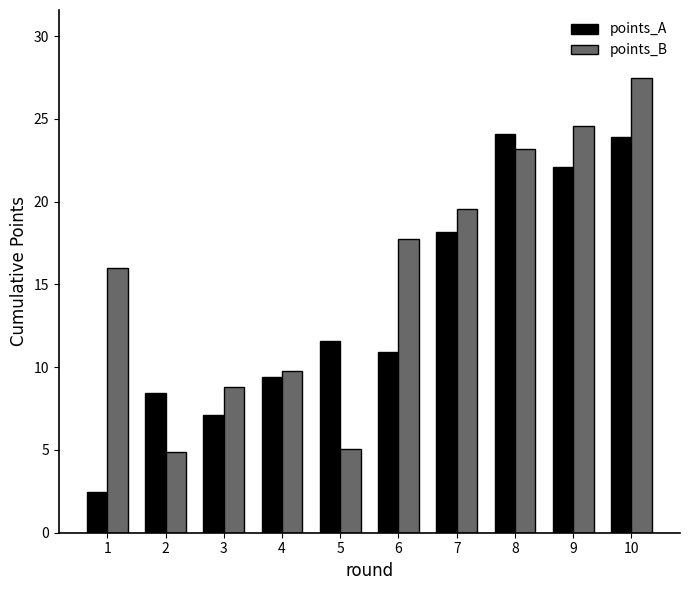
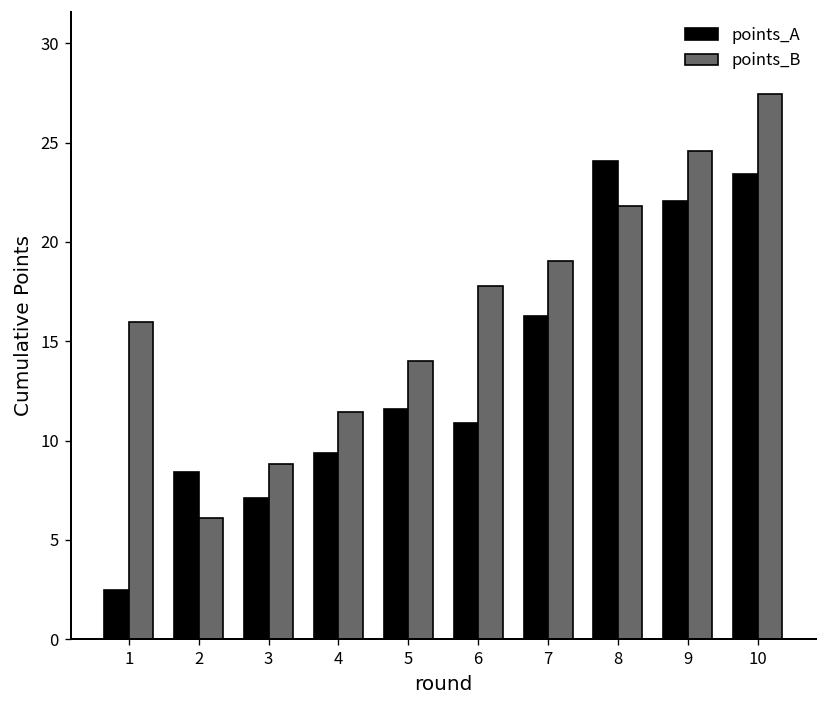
  {
    "points_A": {
      "1": 2.5,
      "2": 8.4,
      "3": 7.1,
      "4": 9.4,
      "5": 11.6,
      "6": 10.9,
-     "7": 18.2,
+     "7": 16.3,
      "8": 24.1,
      "9": 22.1,
-     "10": 23.9
+     "10": 23.4
    },
    "points_B": {
      "1": 16.0,
-     "2": 4.9,
+     "2": 6.1,
      "3": 8.8,
-     "4": 9.7,
-     "5": 5.1,
+     "4": 11.5,
+     "5": 14.0,
      "6": 17.8,
-     "7": 19.6,
-     "8": 23.2,
+     "7": 19.0,
+     "8": 21.8,
      "9": 24.6,
      "10": 27.5
    }
  }
